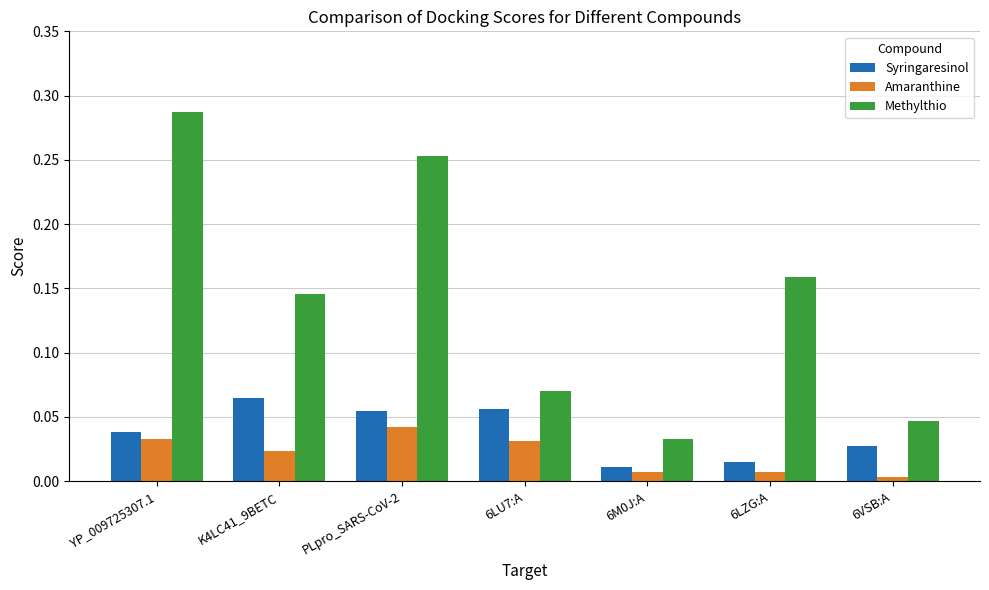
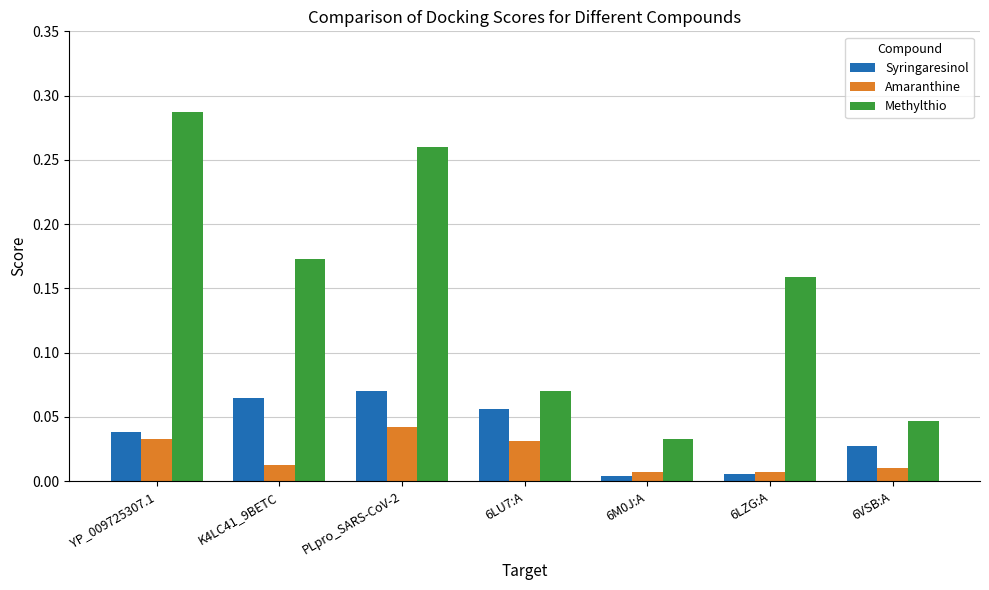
  {
    "Syringaresinol": {
      "YP_009725307.1": 0.038,
      "K4LC41_9BETC": 0.065,
-     "PLpro_SARS-CoV-2": 0.055,
+     "PLpro_SARS-CoV-2": 0.070,
      "6LU7:A": 0.056,
-     "6M0J:A": 0.011,
-     "6LZG:A": 0.015,
+     "6M0J:A": 0.004,
+     "6LZG:A": 0.006,
      "6VSB:A": 0.028
    },
    "Amaranthine": {
      "YP_009725307.1": 0.033,
-     "K4LC41_9BETC": 0.024,
+     "K4LC41_9BETC": 0.013,
      "PLpro_SARS-CoV-2": 0.042,
      "6LU7:A": 0.031,
      "6M0J:A": 0.007,
      "6LZG:A": 0.008,
-     "6VSB:A": 0.004
+     "6VSB:A": 0.011
    },
    "Methylthio": {
      "YP_009725307.1": 0.287,
-     "K4LC41_9BETC": 0.146,
-     "PLpro_SARS-CoV-2": 0.253,
+     "K4LC41_9BETC": 0.172,
+     "PLpro_SARS-CoV-2": 0.260,
      "6LU7:A": 0.070,
      "6M0J:A": 0.033,
      "6LZG:A": 0.159,
      "6VSB:A": 0.047
    }
  }
